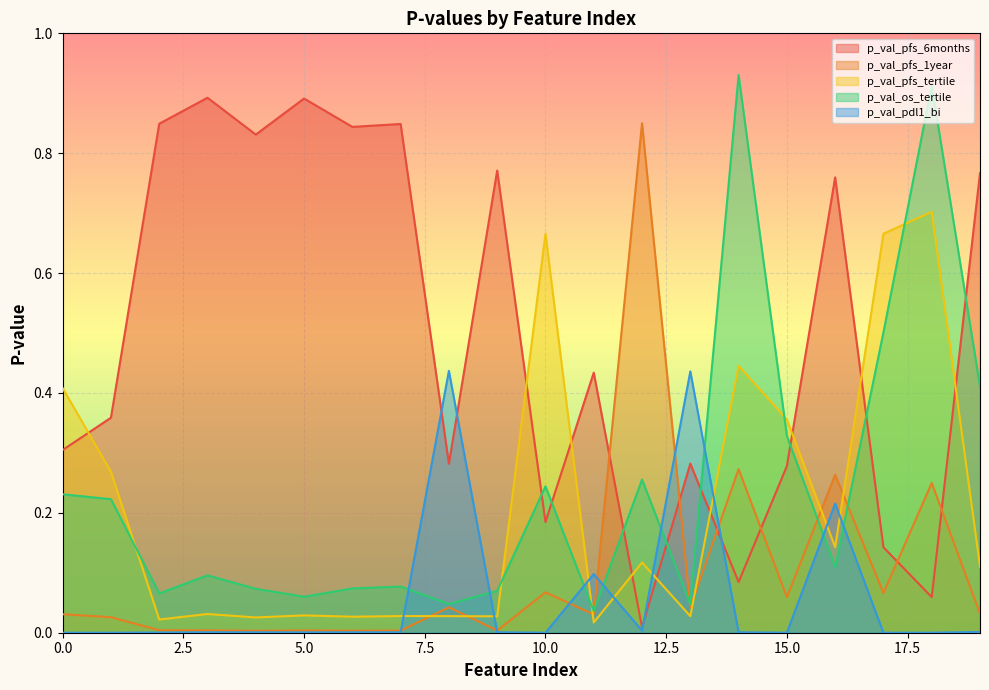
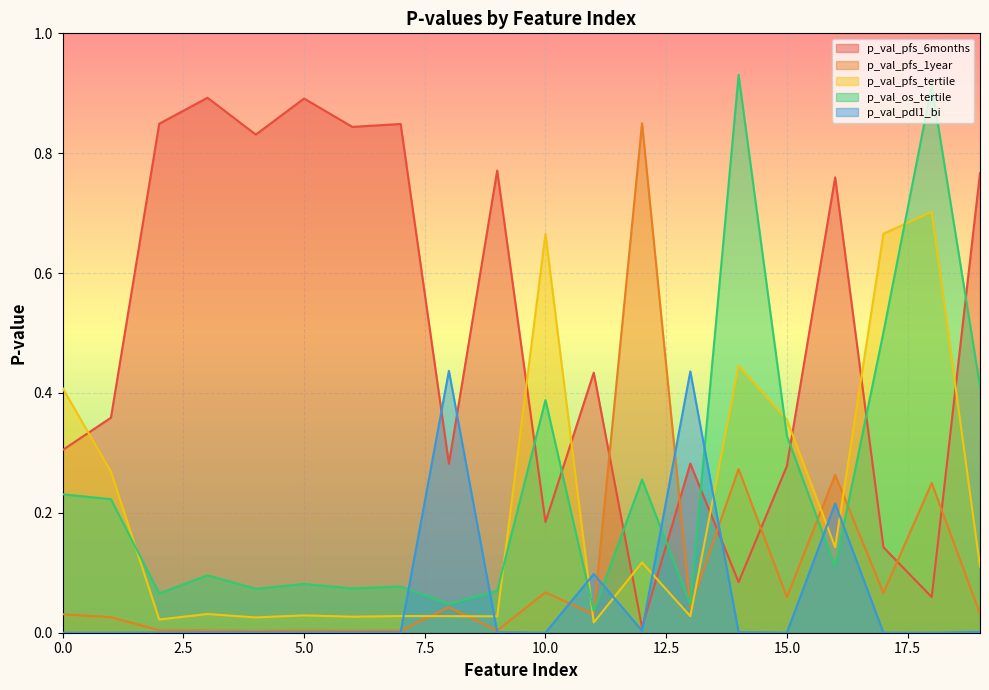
  {
    "p_val_os_tertile": {
      "0.0": 0.23,
-     "5.0": 0.06,
-     "10.0": 0.24,
+     "5.0": 0.08,
+     "10.0": 0.39,
      "15.0": 0.33
    },
    "p_val_pdl1_bi": {
      "0.0": 0.00,
      "10.0": 0.00,
      "15.0": 0.00
    }
  }
